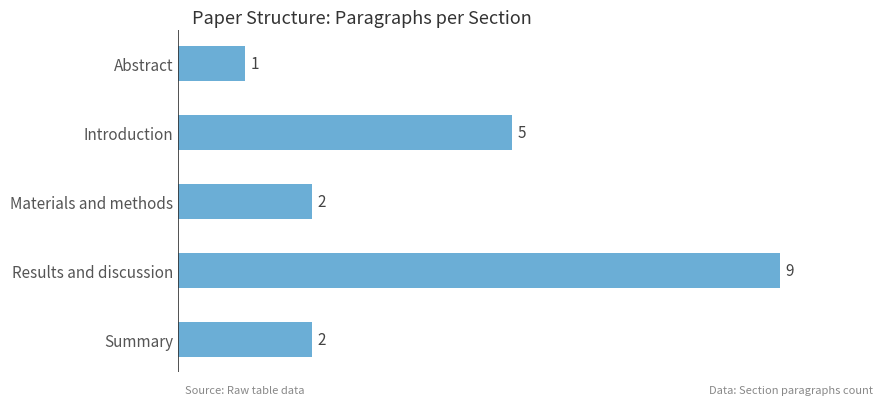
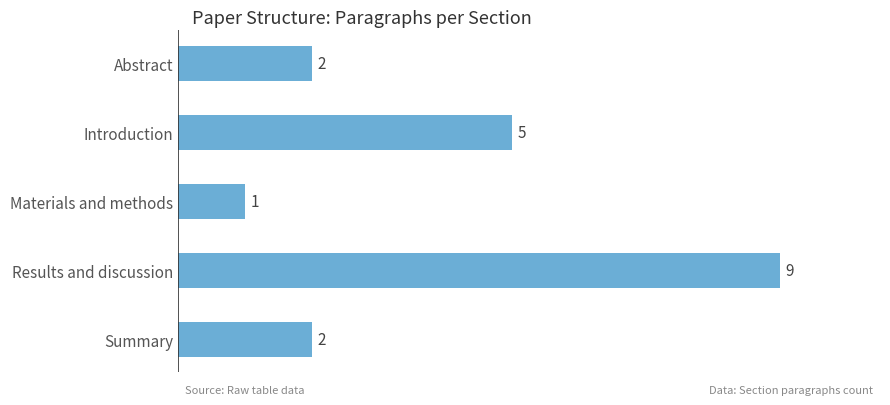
  {
-   "Abstract": 1,
+   "Abstract": 2,
    "Introduction": 5,
-   "Materials and methods": 2,
+   "Materials and methods": 1,
    "Results and discussion": 9,
    "Summary": 2
  }
